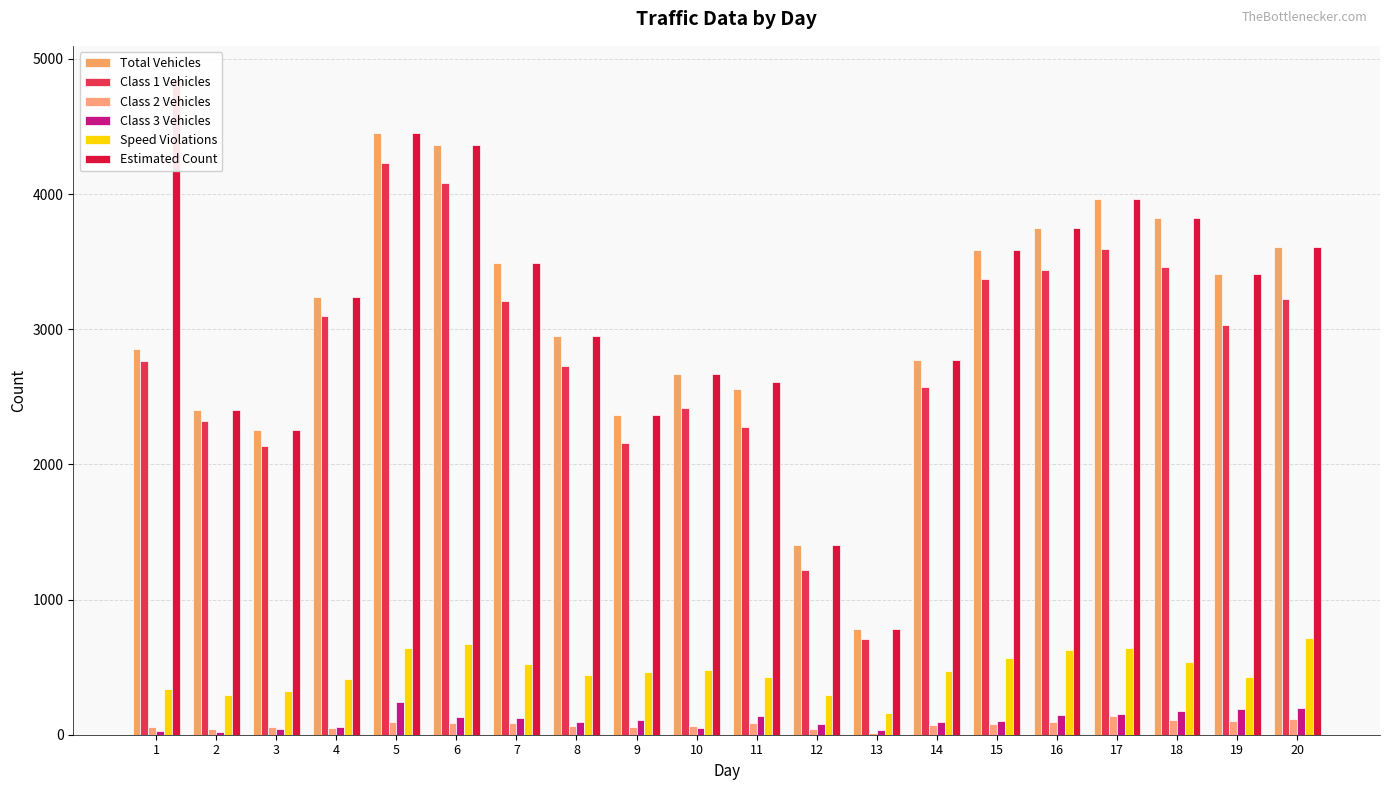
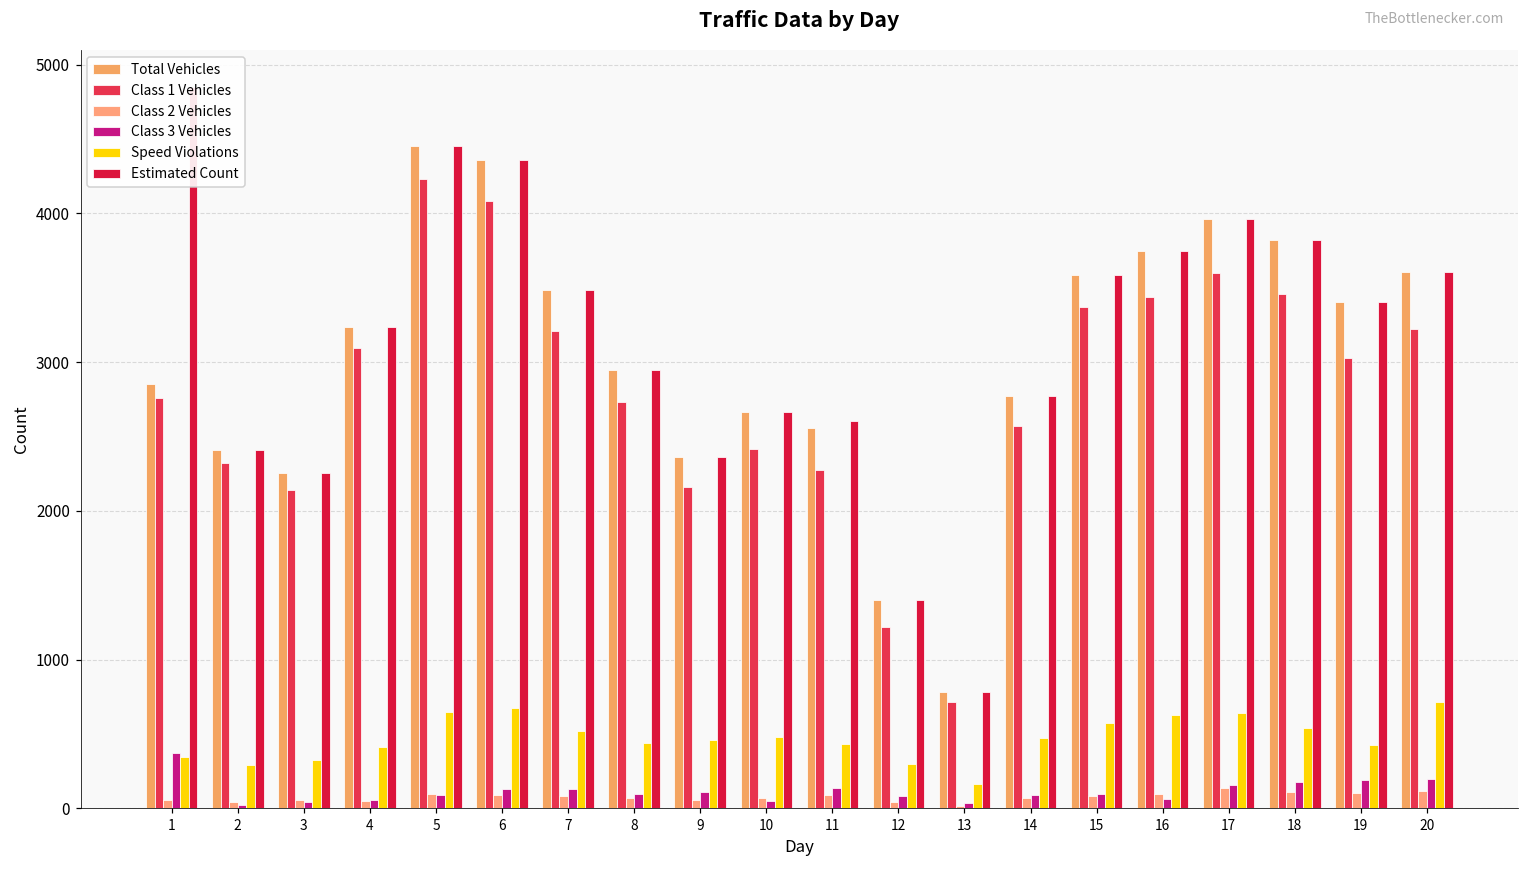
  {
    "Class 3 Vehicles": {
-     "1": 30,
+     "1": 370,
      "2": 20,
      "3": 40,
      "4": 50,
-     "5": 240,
+     "5": 90,
      "6": 130,
      "7": 130,
      "8": 90,
      "9": 110,
      "10": 50,
      "11": 140,
      "12": 80,
      "13": 30,
      "14": 90,
      "15": 100,
-     "16": 150,
+     "16": 60,
      "17": 150,
      "18": 170,
      "19": 190,
      "20": 200
    },
    "Speed Violations": {
      "1": 340,
      "2": 290,
      "3": 330,
      "4": 410,
      "5": 640,
      "6": 670,
      "7": 520,
      "8": 440,
      "9": 460,
      "10": 480,
      "11": 430,
      "12": 300,
      "13": 160,
      "14": 470,
      "15": 570,
      "16": 630,
      "17": 640,
      "18": 540,
      "19": 420,
      "20": 720
    }
  }
